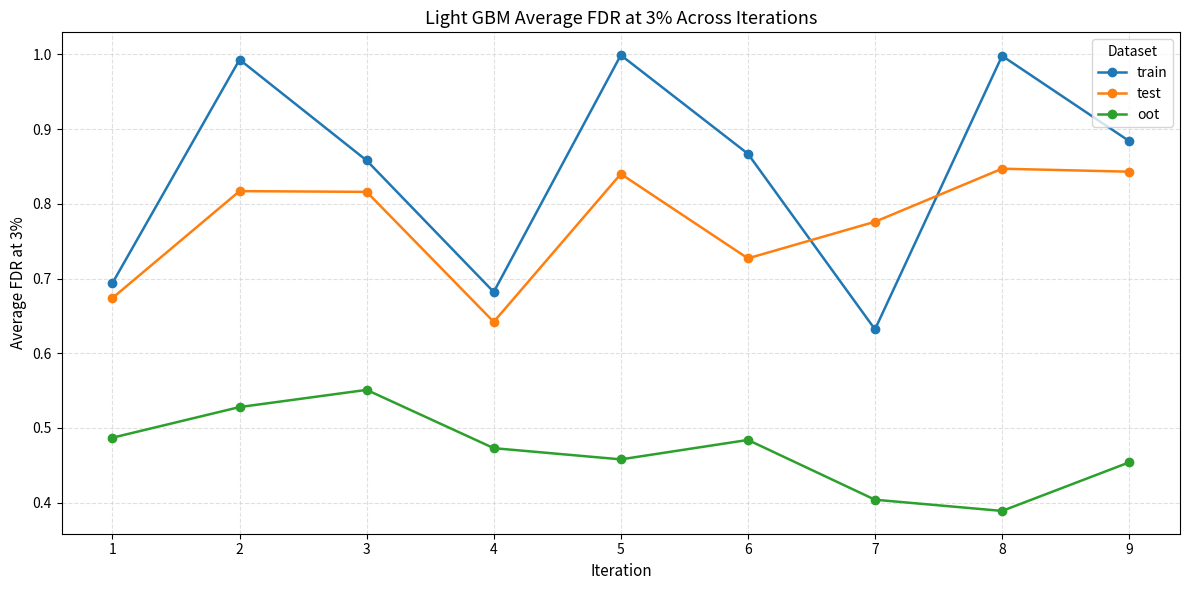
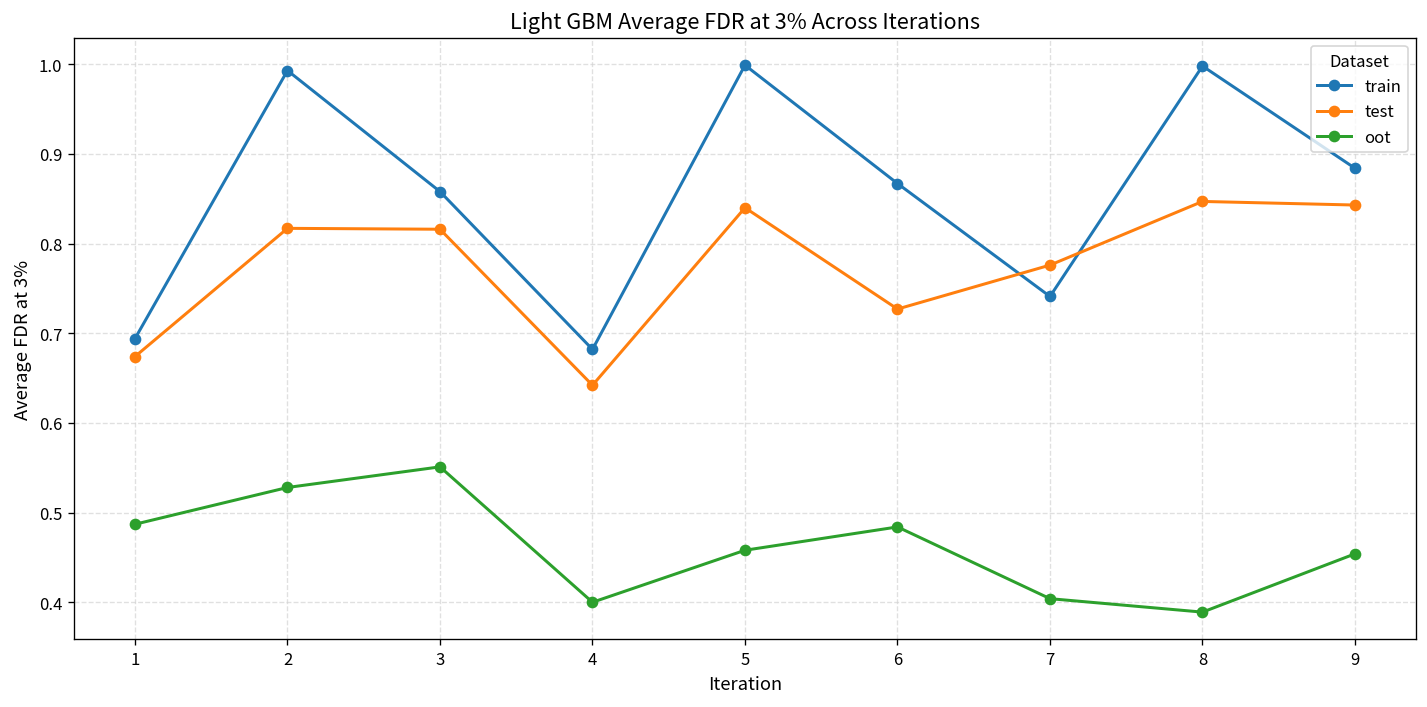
  {
    "train": {
      "1": 0.69,
      "2": 0.99,
      "3": 0.86,
      "4": 0.68,
      "5": 1.00,
      "6": 0.87,
-     "7": 0.63,
+     "7": 0.74,
      "8": 1.00,
      "9": 0.88
    },
    "test": {
      "1": 0.67,
      "2": 0.82,
      "3": 0.82,
      "4": 0.64,
      "5": 0.84,
      "6": 0.73,
      "7": 0.78,
      "8": 0.85,
      "9": 0.84
    },
    "oot": {
      "1": 0.49,
      "2": 0.53,
      "3": 0.55,
-     "4": 0.47,
+     "4": 0.40,
      "5": 0.46,
      "6": 0.48,
      "7": 0.40,
      "8": 0.39,
      "9": 0.45
    }
  }
